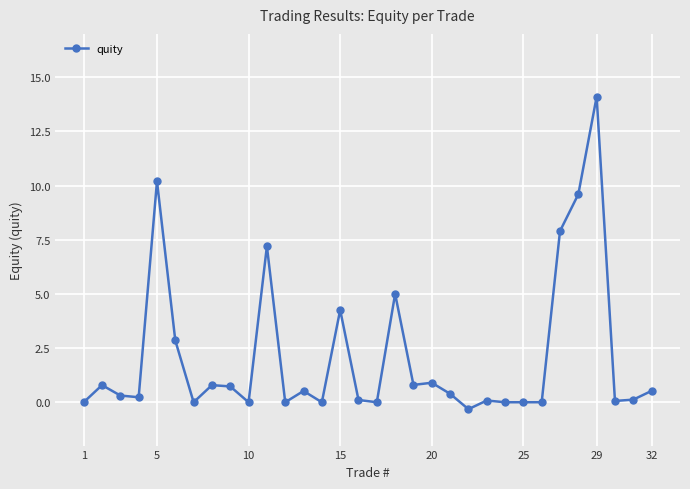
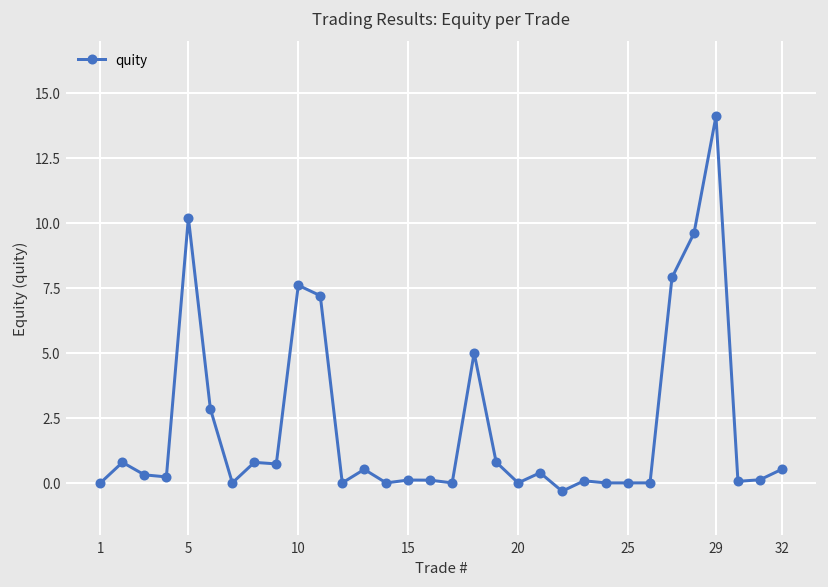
  {
    "1": 0.0,
    "5": 10.2,
-   "10": 0.0,
-   "15": 4.3,
-   "20": 0.9,
+   "10": 7.6,
+   "15": 0.1,
+   "20": 0.0,
    "25": 0.0,
    "29": 14.1,
    "32": 0.5
  }
